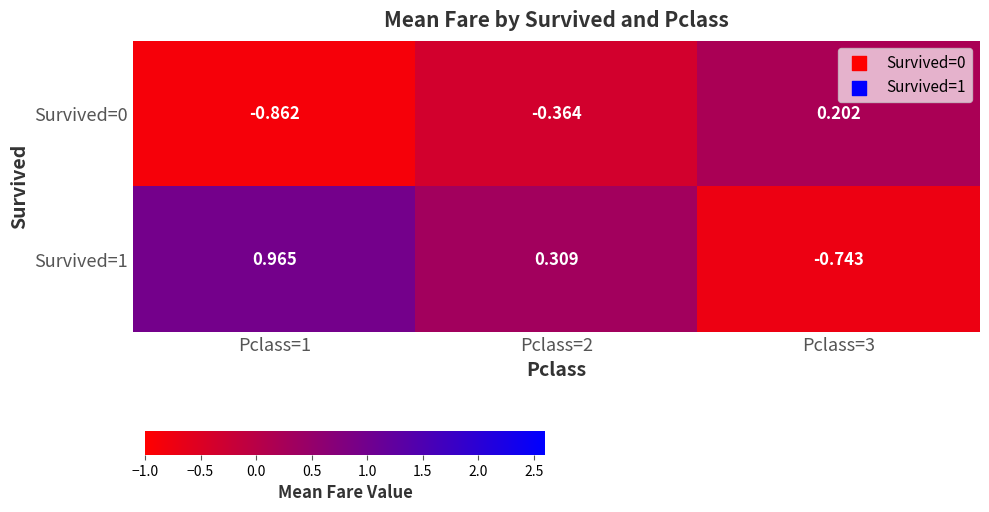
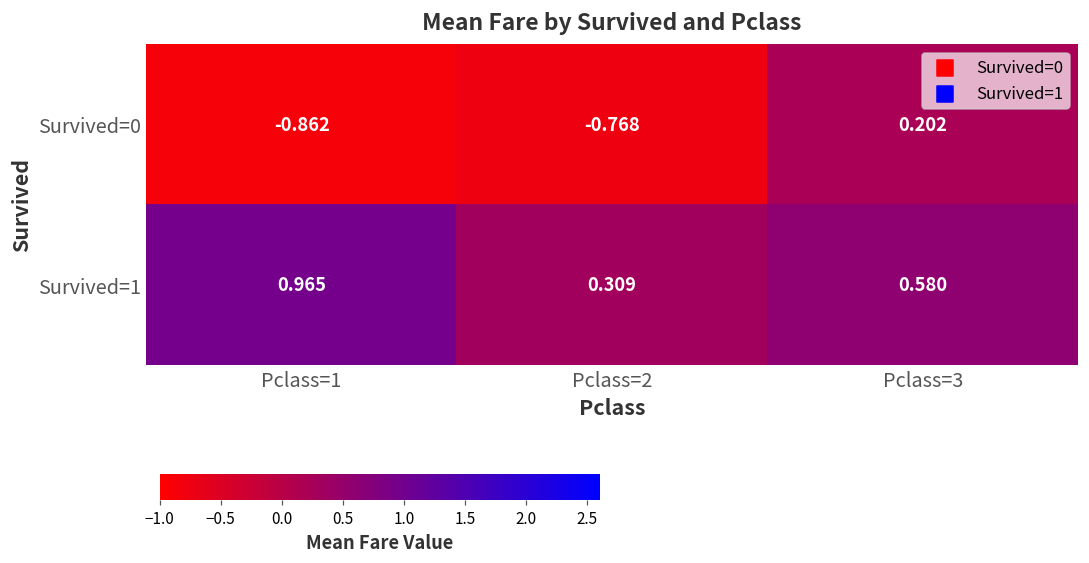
  {
    "Survived=0": {
      "Pclass=1": -0.862,
-     "Pclass=2": -0.364,
+     "Pclass=2": -0.768,
      "Pclass=3": 0.202
    },
    "Survived=1": {
      "Pclass=1": 0.965,
      "Pclass=2": 0.309,
-     "Pclass=3": -0.743
+     "Pclass=3": 0.580
    }
  }
